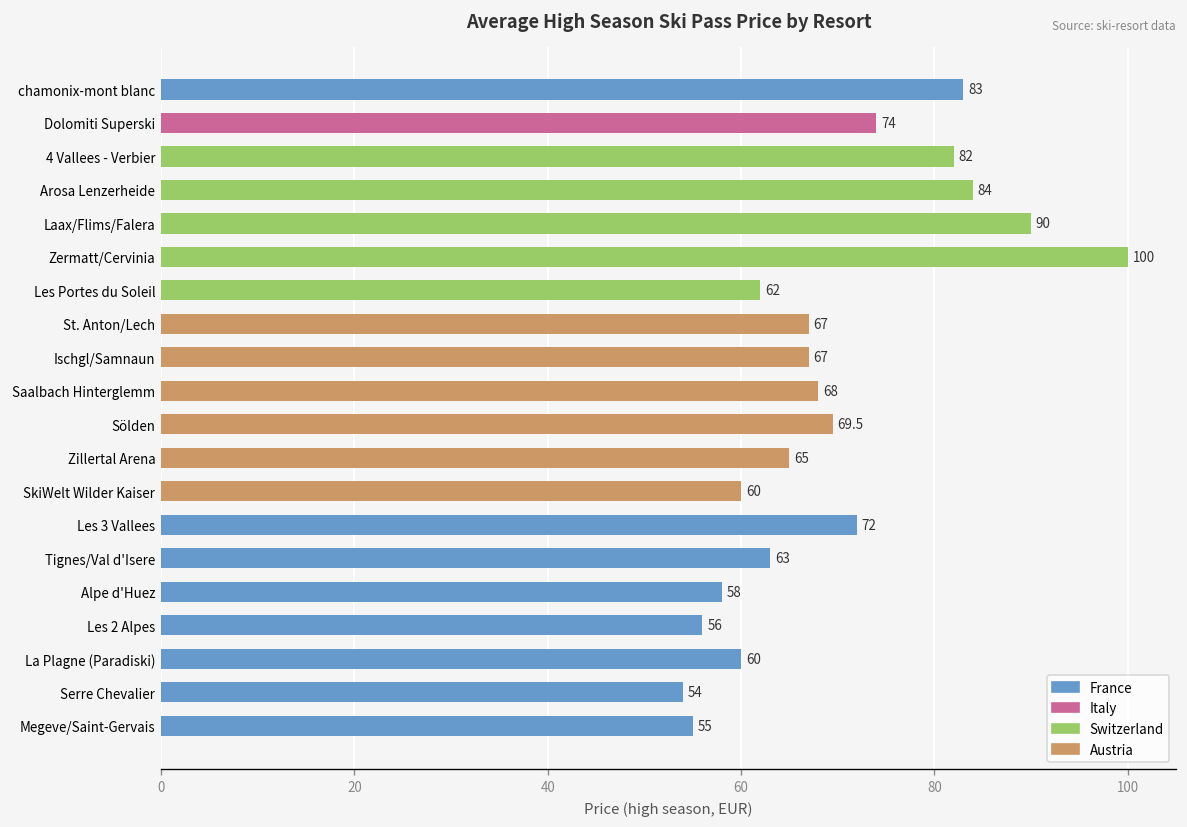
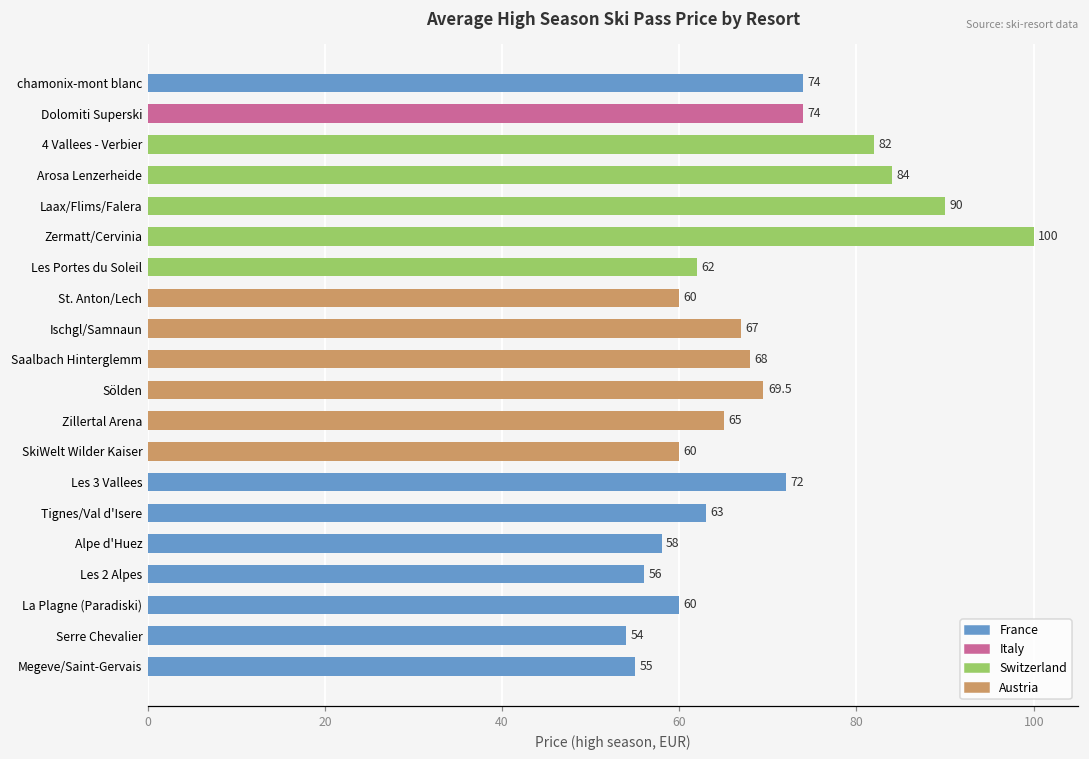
  {
-   "chamonix-mont blanc": 83,
+   "chamonix-mont blanc": 74,
    "Dolomiti Superski": 74,
    "4 Vallees - Verbier": 82,
    "Arosa Lenzerheide": 84,
    "Laax/Flims/Falera": 90,
    "Zermatt/Cervinia": 100,
    "Les Portes du Soleil": 62,
-   "St. Anton/Lech": 67,
+   "St. Anton/Lech": 60,
    "Ischgl/Samnaun": 67,
    "Saalbach Hinterglemm": 68,
    "Sölden": 69.5,
    "Zillertal Arena": 65,
    "SkiWelt Wilder Kaiser": 60,
    "Les 3 Vallees": 72,
    "Tignes/Val d'Isere": 63,
    "Alpe d'Huez": 58,
    "Les 2 Alpes": 56,
    "La Plagne (Paradiski)": 60,
    "Serre Chevalier": 54,
    "Megeve/Saint-Gervais": 55
  }
